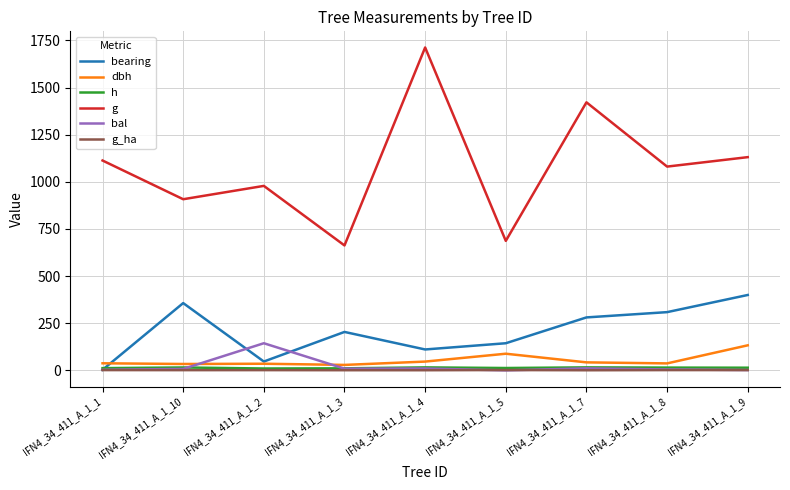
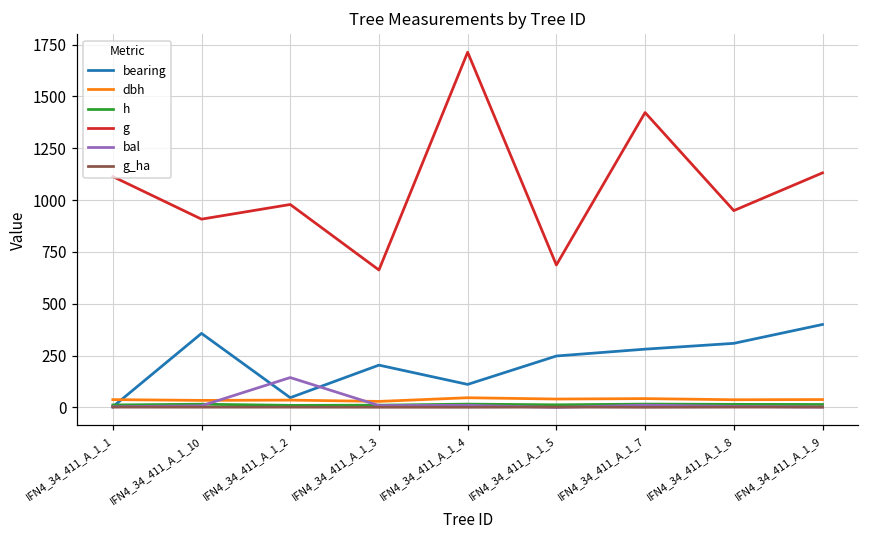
  {
    "bearing": {
      "IFN4_34_411_A_1_10": 360,
      "IFN4_34_411_A_1_3": 200,
      "IFN4_34_411_A_1_4": 110,
-     "IFN4_34_411_A_1_5": 140,
+     "IFN4_34_411_A_1_5": 250,
      "IFN4_34_411_A_1_7": 280,
      "IFN4_34_411_A_1_8": 310,
      "IFN4_34_411_A_1_9": 400
    },
    "dbh": {
      "IFN4_34_411_A_1_1": 40,
      "IFN4_34_411_A_1_10": 30,
      "IFN4_34_411_A_1_3": 30,
      "IFN4_34_411_A_1_4": 50,
-     "IFN4_34_411_A_1_5": 90,
+     "IFN4_34_411_A_1_5": 40,
      "IFN4_34_411_A_1_7": 40,
      "IFN4_34_411_A_1_8": 40,
-     "IFN4_34_411_A_1_9": 130
+     "IFN4_34_411_A_1_9": 40
    },
    "g": {
      "IFN4_34_411_A_1_1": 1110,
      "IFN4_34_411_A_1_10": 910,
      "IFN4_34_411_A_1_2": 980,
      "IFN4_34_411_A_1_3": 660,
      "IFN4_34_411_A_1_4": 1710,
      "IFN4_34_411_A_1_5": 690,
      "IFN4_34_411_A_1_7": 1420,
-     "IFN4_34_411_A_1_8": 1080,
+     "IFN4_34_411_A_1_8": 950,
      "IFN4_34_411_A_1_9": 1130
    },
    "bal": {
      "IFN4_34_411_A_1_2": 140
    }
  }
